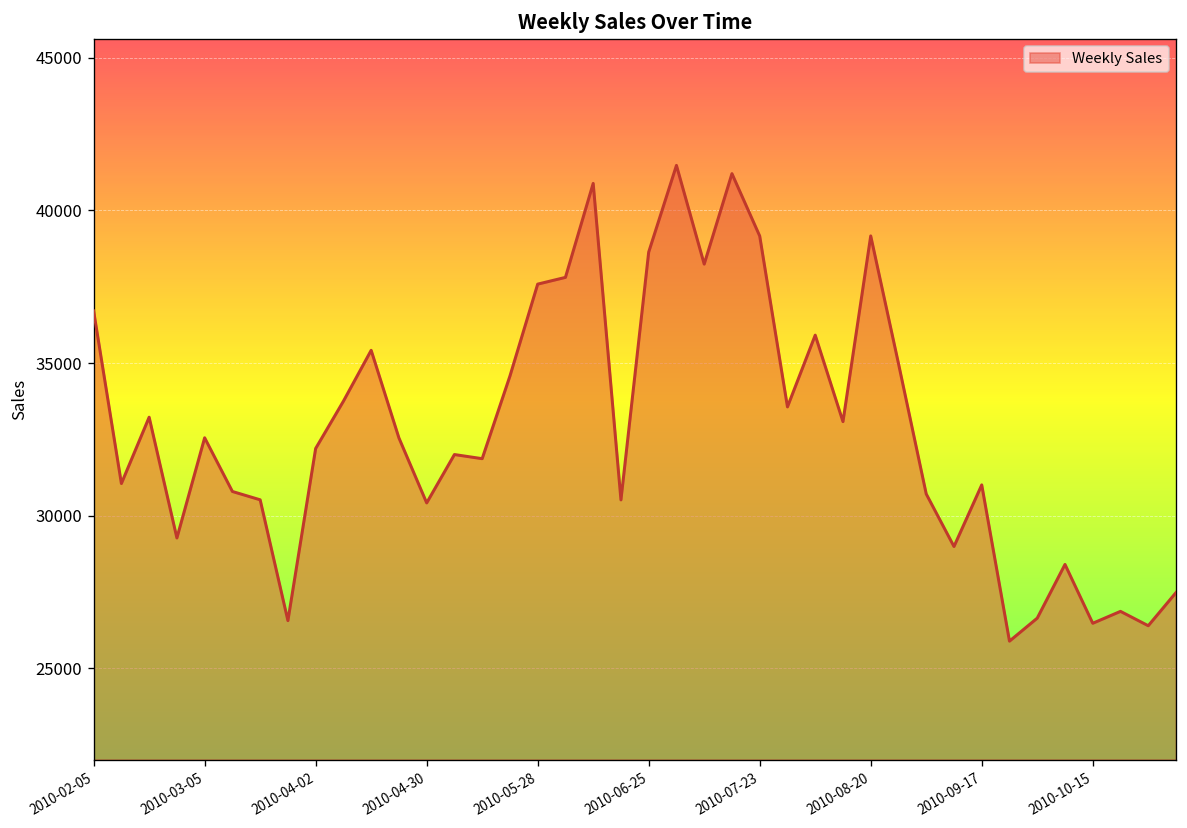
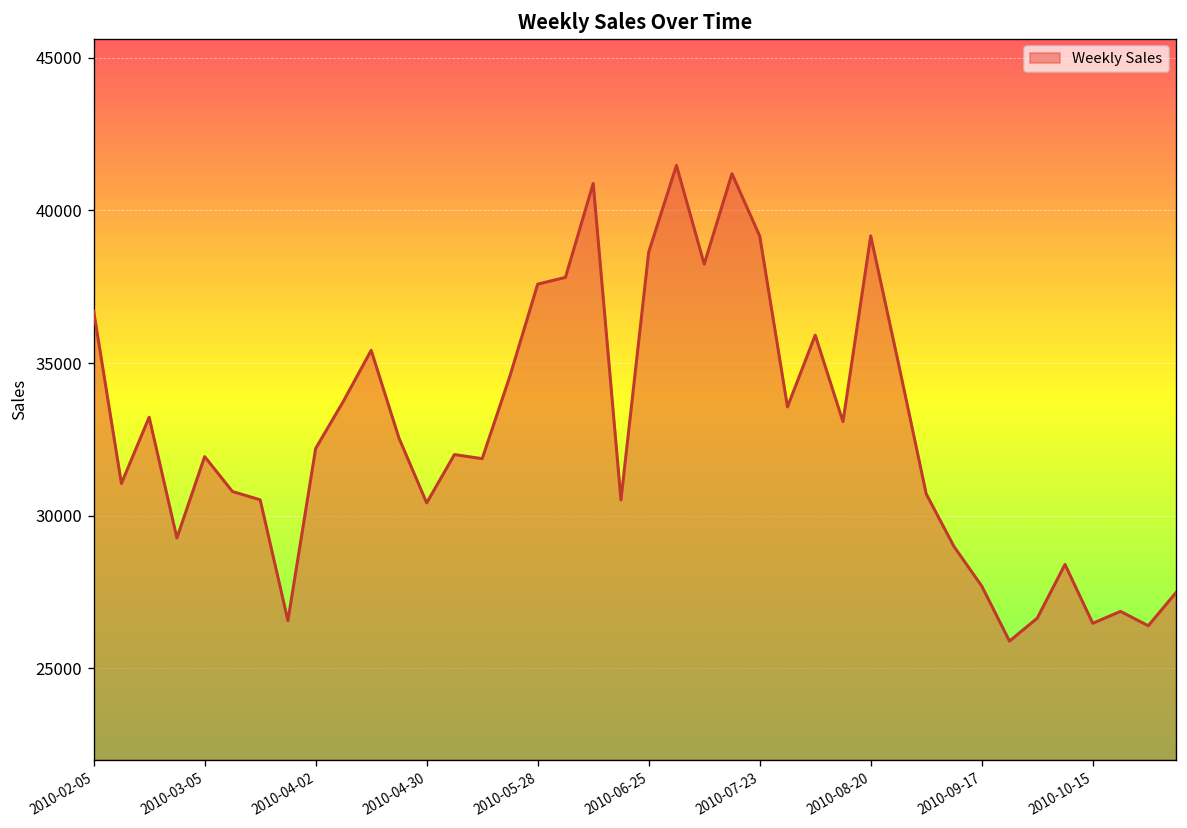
  {
    "2010-02-05": 36700,
-   "2010-03-05": 32600,
+   "2010-03-05": 31900,
    "2010-04-02": 32200,
    "2010-04-30": 30400,
    "2010-05-28": 37600,
    "2010-06-25": 38600,
    "2010-07-23": 39200,
    "2010-08-20": 39200,
-   "2010-09-17": 31000,
+   "2010-09-17": 27700,
    "2010-10-15": 26500
  }
